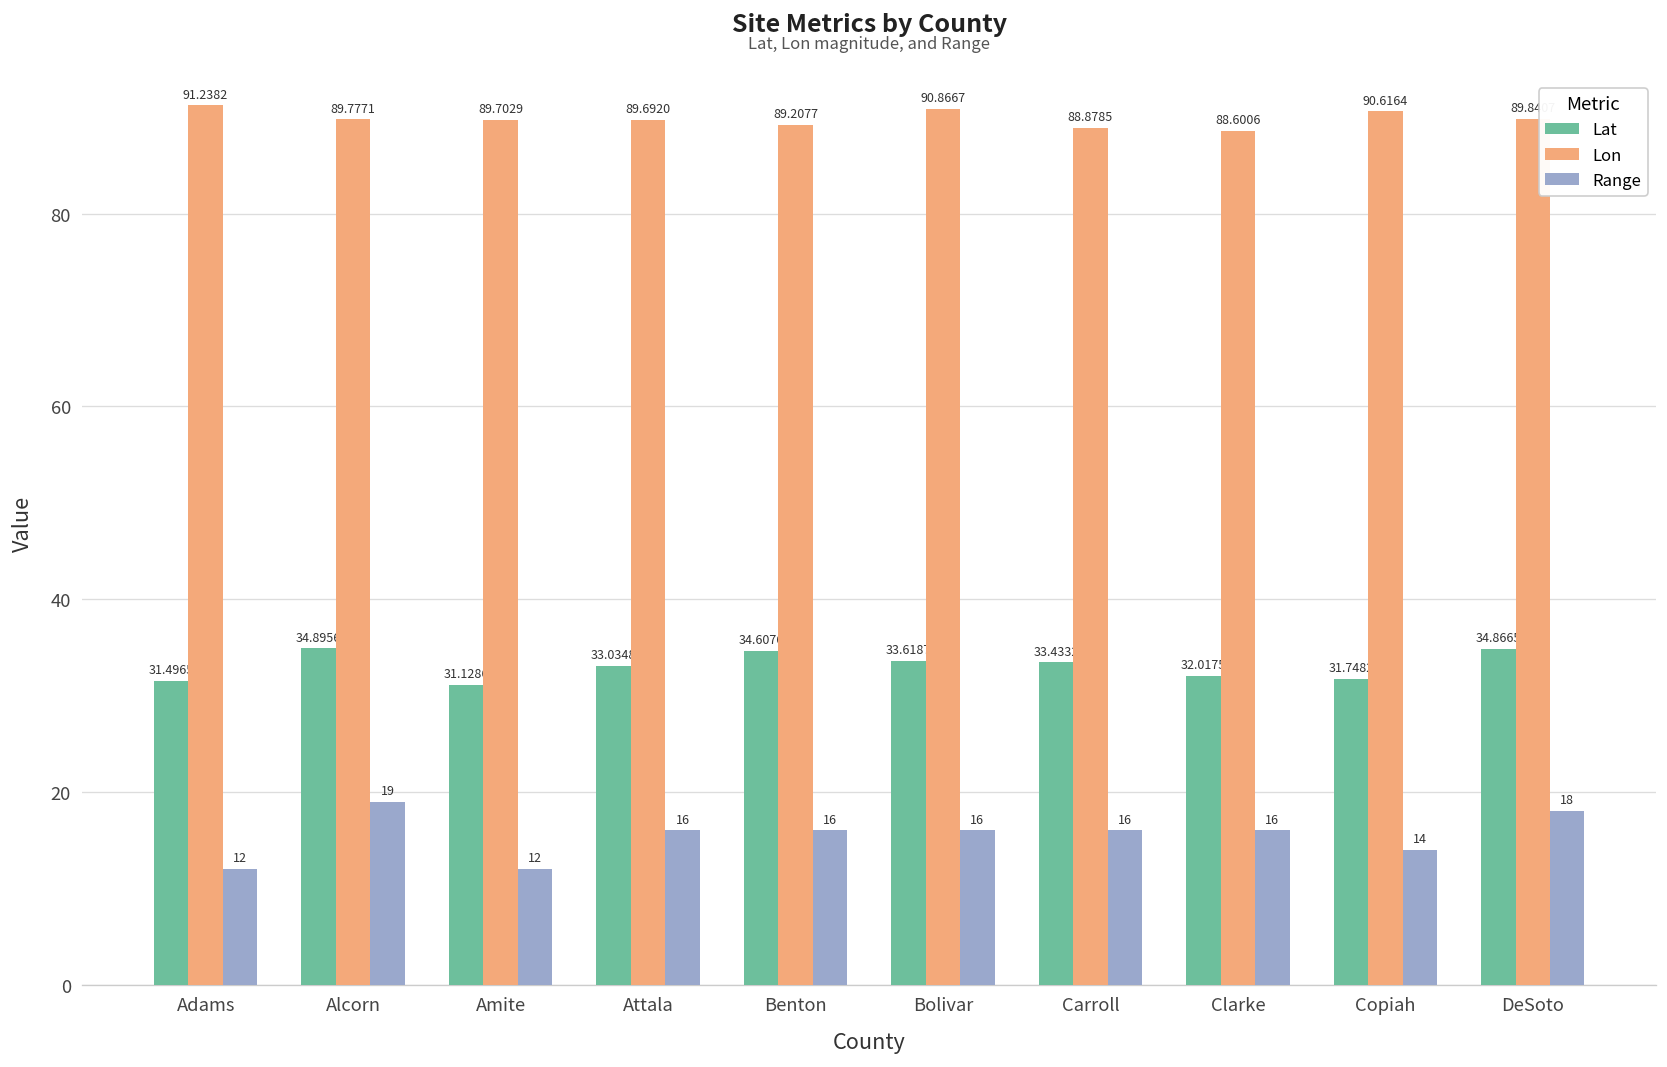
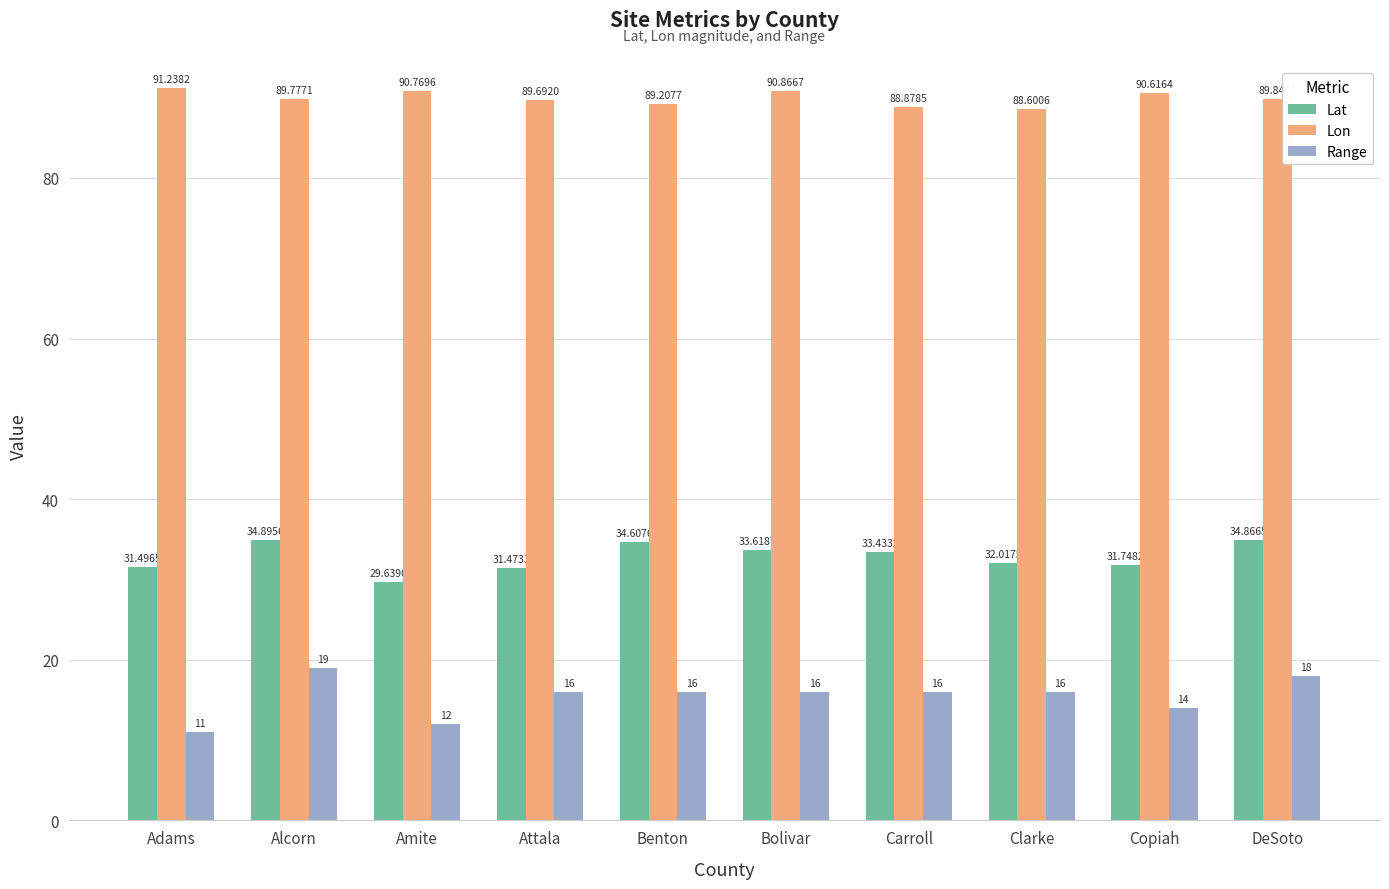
  {
    "Lat": {
      "Adams": 31.4965,
      "Alcorn": 34.8956,
-     "Amite": 31.1286,
-     "Attala": 33.0348,
+     "Amite": 29.6390,
+     "Attala": 31.4733,
      "Benton": 34.6076,
      "Bolivar": 33.6187,
      "Carroll": 33.4332,
      "Clarke": 32.0175,
      "Copiah": 31.7482,
      "DeSoto": 34.8665
    },
    "Lon": {
      "Adams": 91.2382,
      "Alcorn": 89.7771,
-     "Amite": 89.7029,
+     "Amite": 90.7696,
      "Attala": 89.6920,
      "Benton": 89.2077,
      "Bolivar": 90.8667,
      "Carroll": 88.8785,
      "Clarke": 88.6006,
      "Copiah": 90.6164
    },
    "Range": {
-     "Adams": 12,
+     "Adams": 11,
      "Alcorn": 19,
      "Amite": 12,
      "Attala": 16,
      "Benton": 16,
      "Bolivar": 16,
      "Carroll": 16,
      "Clarke": 16,
      "Copiah": 14,
      "DeSoto": 18
    }
  }
